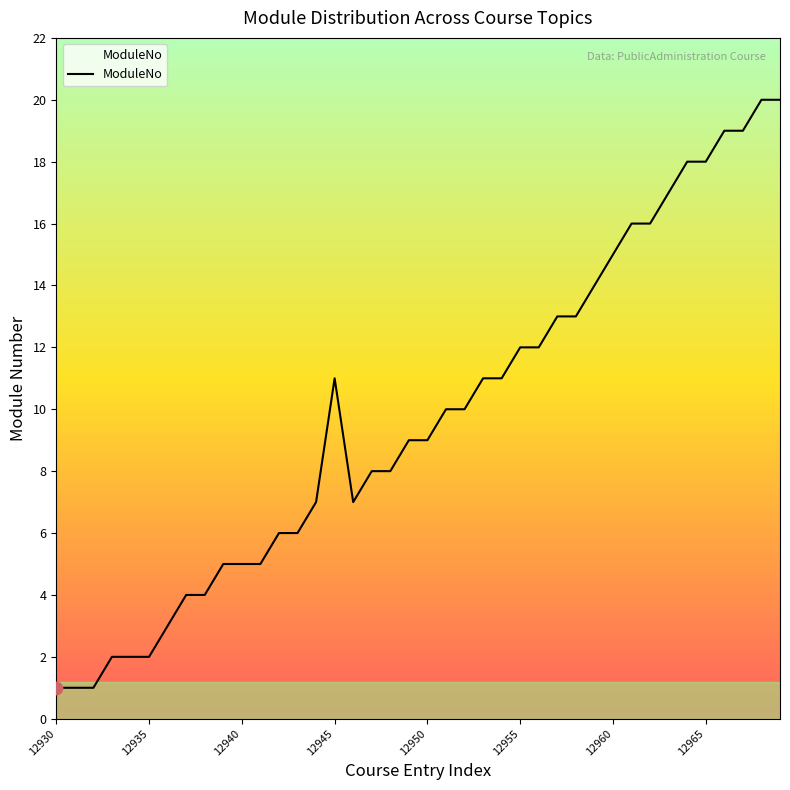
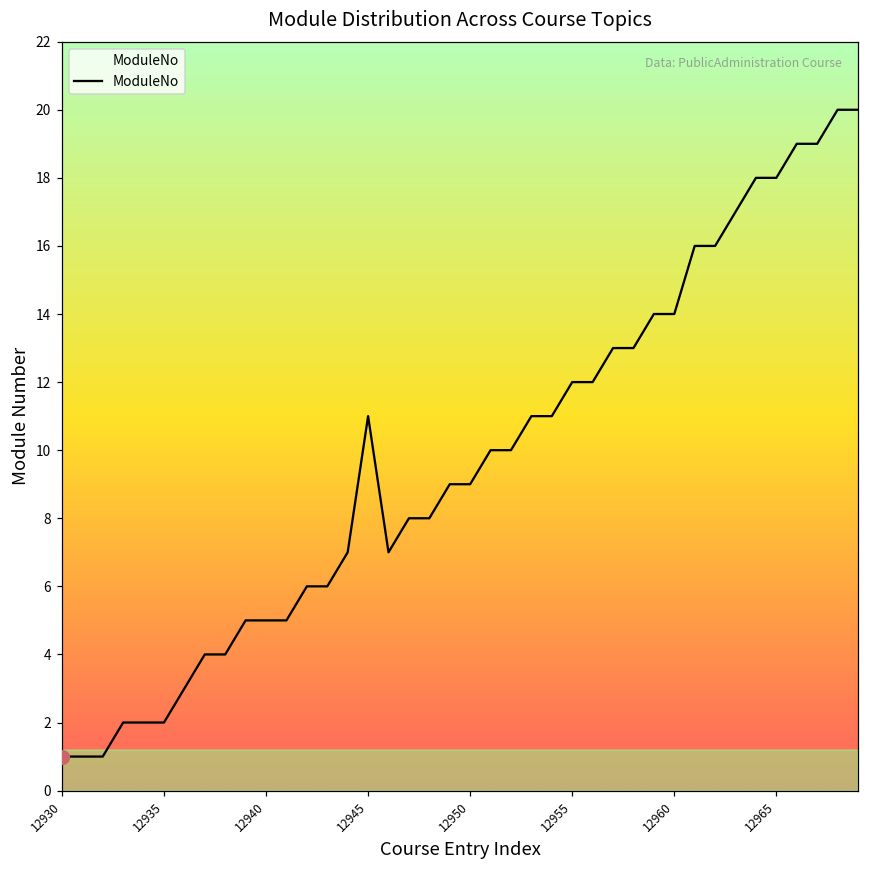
  {
    "ModuleNo": {
      "12935": 2,
      "12940": 5,
      "12945": 11,
      "12950": 9,
      "12955": 12,
-     "12960": 15,
+     "12960": 14,
      "12965": 18
    }
  }
